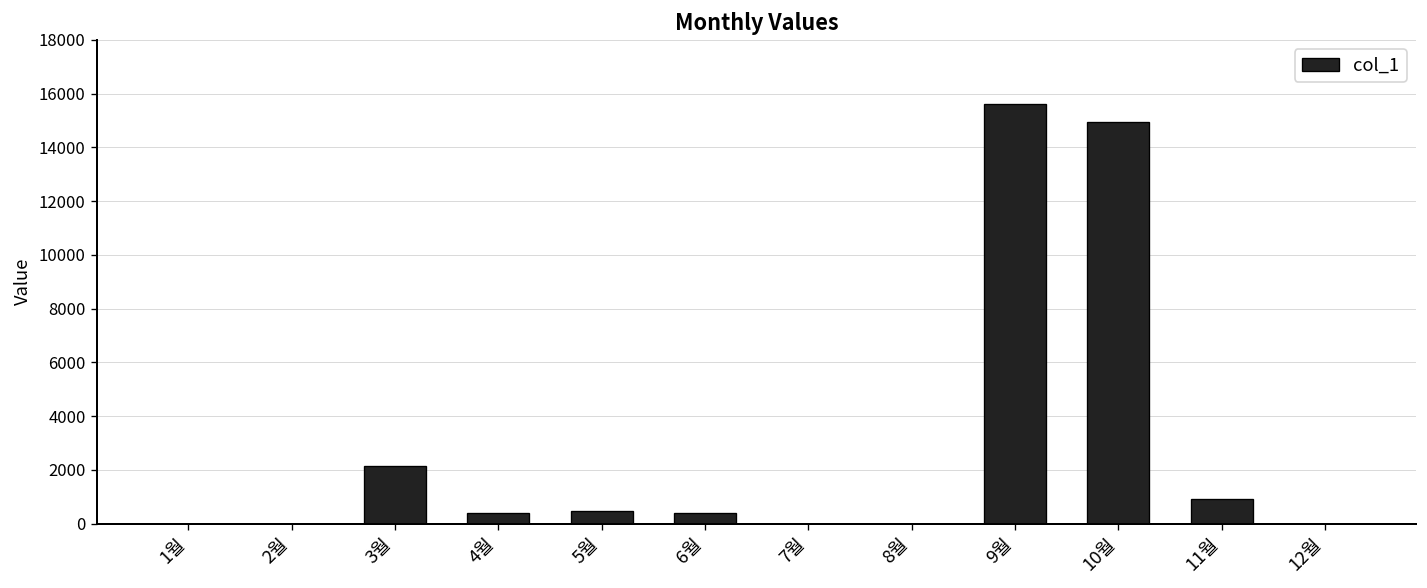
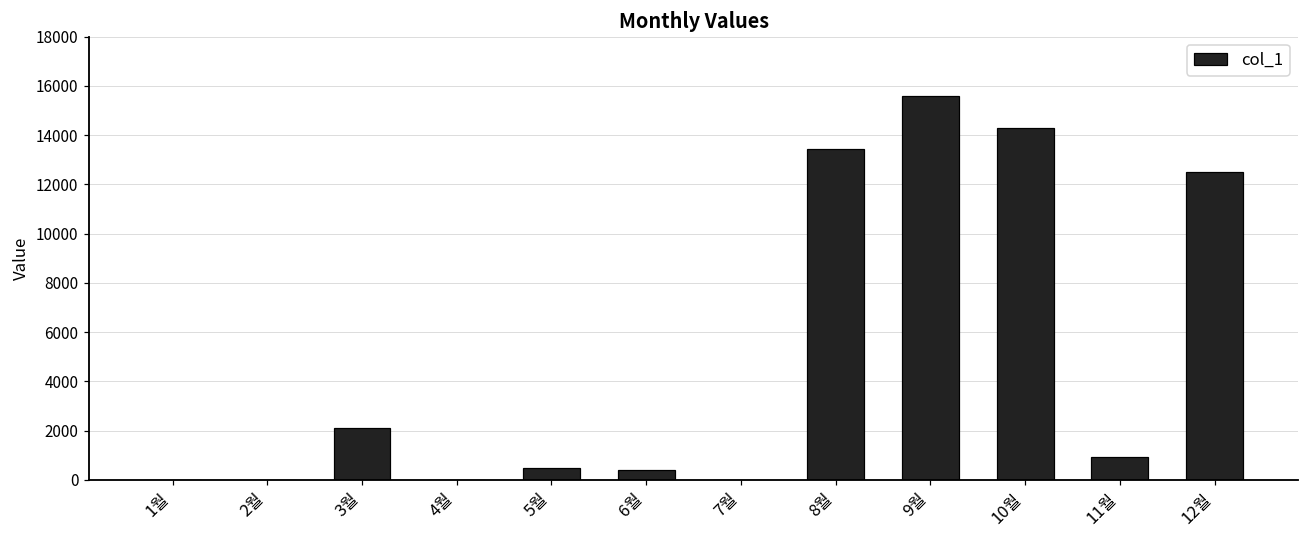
  {
    "1월": 0,
    "2월": 0,
    "3월": 2100,
-   "4월": 400,
+   "4월": 0,
    "5월": 500,
    "6월": 400,
    "7월": 0,
-   "8월": 0,
+   "8월": 13400,
    "9월": 15600,
-   "10월": 15000,
+   "10월": 14300,
    "11월": 900,
-   "12월": 0
+   "12월": 12500
  }
